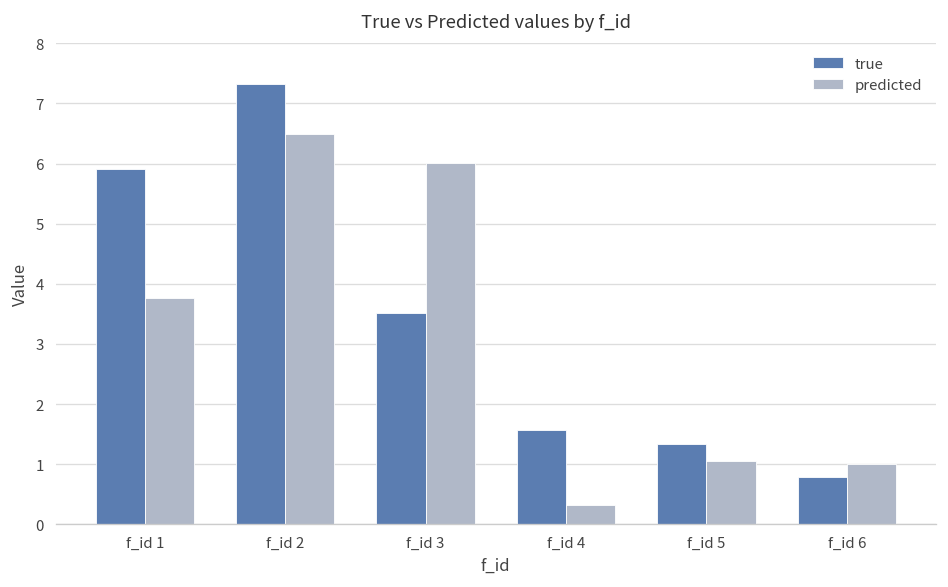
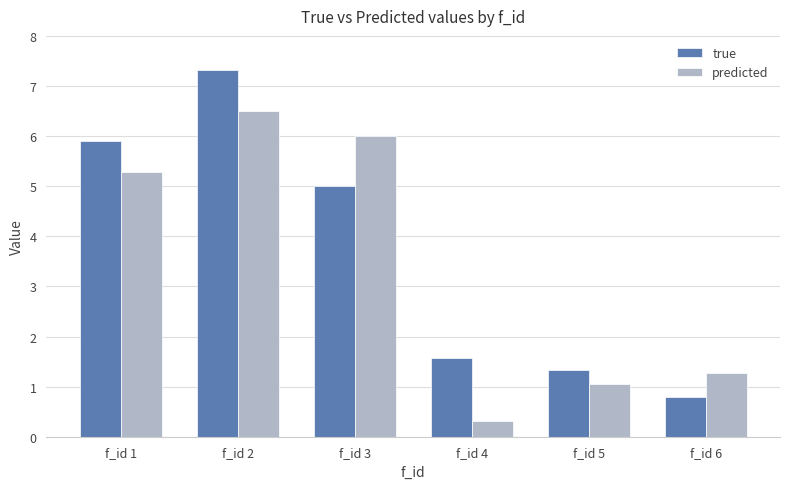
  {
    "true": {
      "f_id 1": 5.9,
      "f_id 2": 7.3,
-     "f_id 3": 3.5,
+     "f_id 3": 5.0,
      "f_id 4": 1.6,
      "f_id 5": 1.3,
      "f_id 6": 0.8
    },
    "predicted": {
-     "f_id 1": 3.8,
+     "f_id 1": 5.3,
      "f_id 2": 6.5,
      "f_id 3": 6.0,
      "f_id 4": 0.3,
      "f_id 5": 1.1,
-     "f_id 6": 1.0
+     "f_id 6": 1.3
    }
  }
